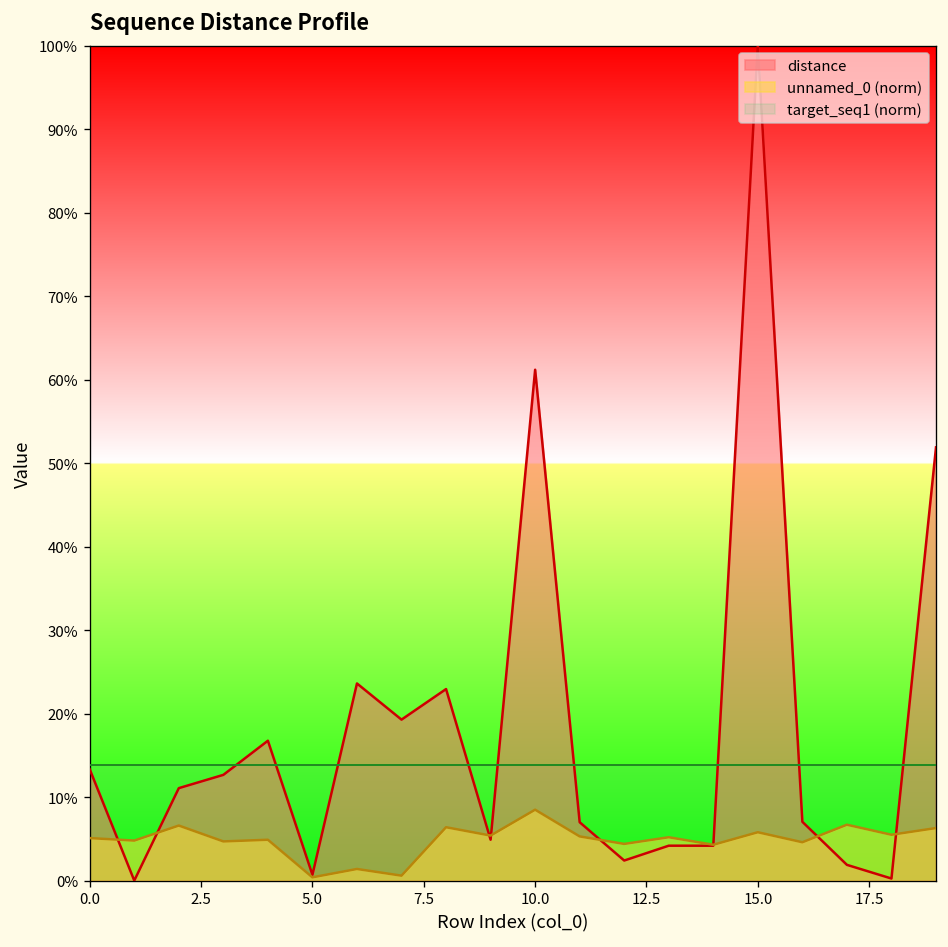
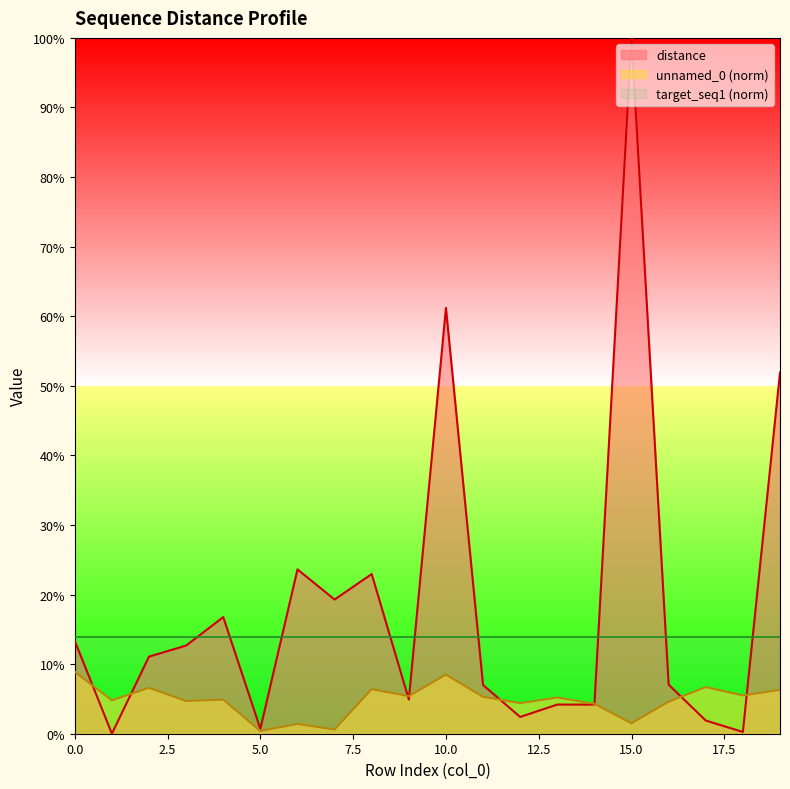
  {
    "distance": {
      "0.0": "13%",
      "10.0": "61%",
      "15.0": "100%"
    },
    "unnamed_0 (norm)": {
-     "0.0": "5%",
+     "0.0": "9%",
      "10.0": "9%",
-     "15.0": "6%"
+     "15.0": "2%"
    },
    "target_seq1 (norm)": {
      "0.0": "14%",
      "5.0": "14%",
      "10.0": "14%",
      "15.0": "14%"
    }
  }
